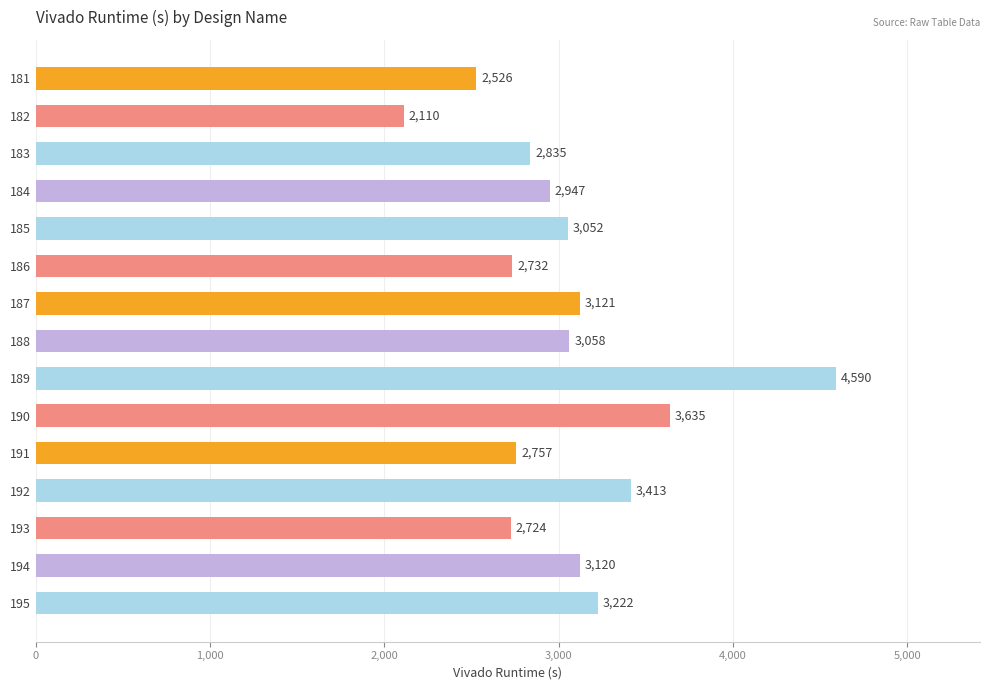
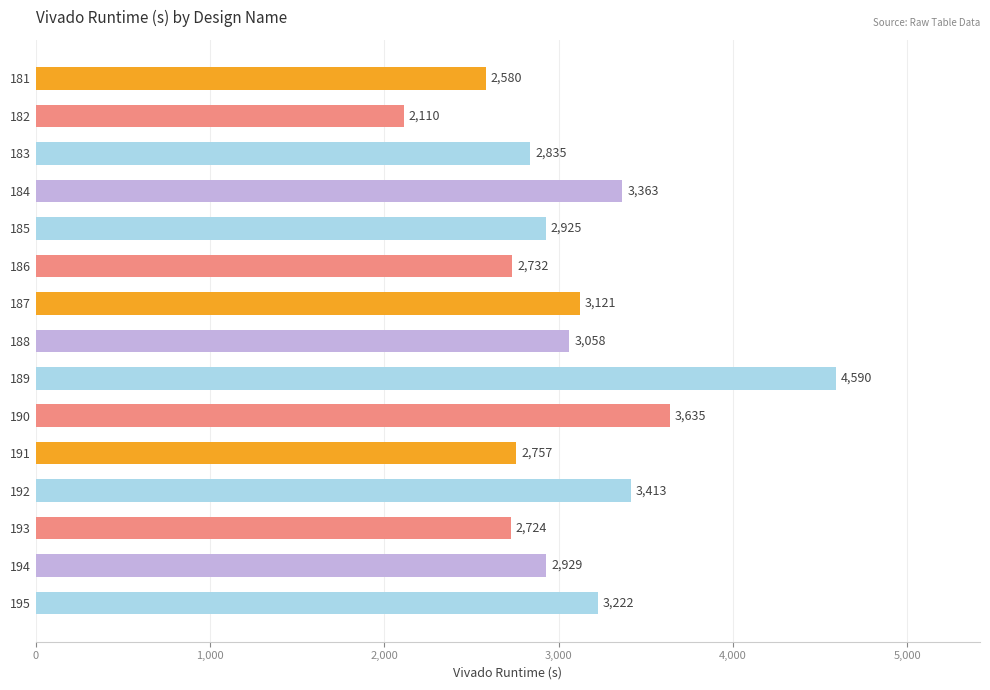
  {
-   "181": "2,526",
+   "181": "2,580",
    "182": "2,110",
    "183": "2,835",
-   "184": "2,947",
-   "185": "3,052",
+   "184": "3,363",
+   "185": "2,925",
    "186": "2,732",
    "187": "3,121",
    "188": "3,058",
    "189": "4,590",
    "190": "3,635",
    "191": "2,757",
    "192": "3,413",
    "193": "2,724",
-   "194": "3,120",
+   "194": "2,929",
    "195": "3,222"
  }
